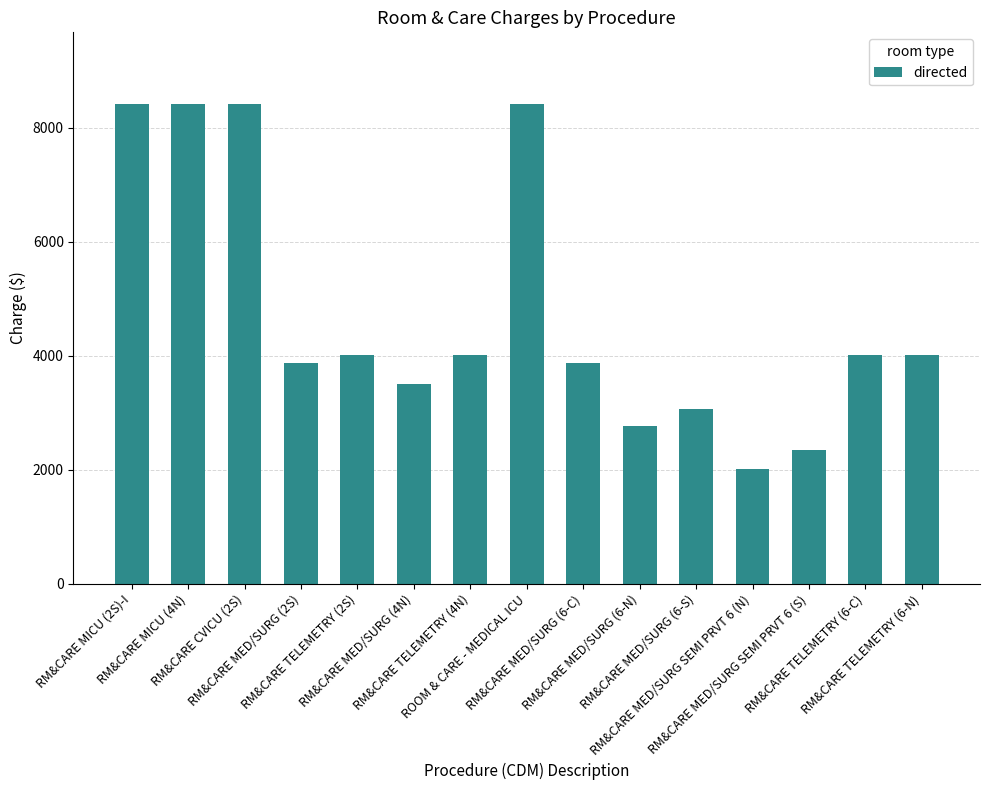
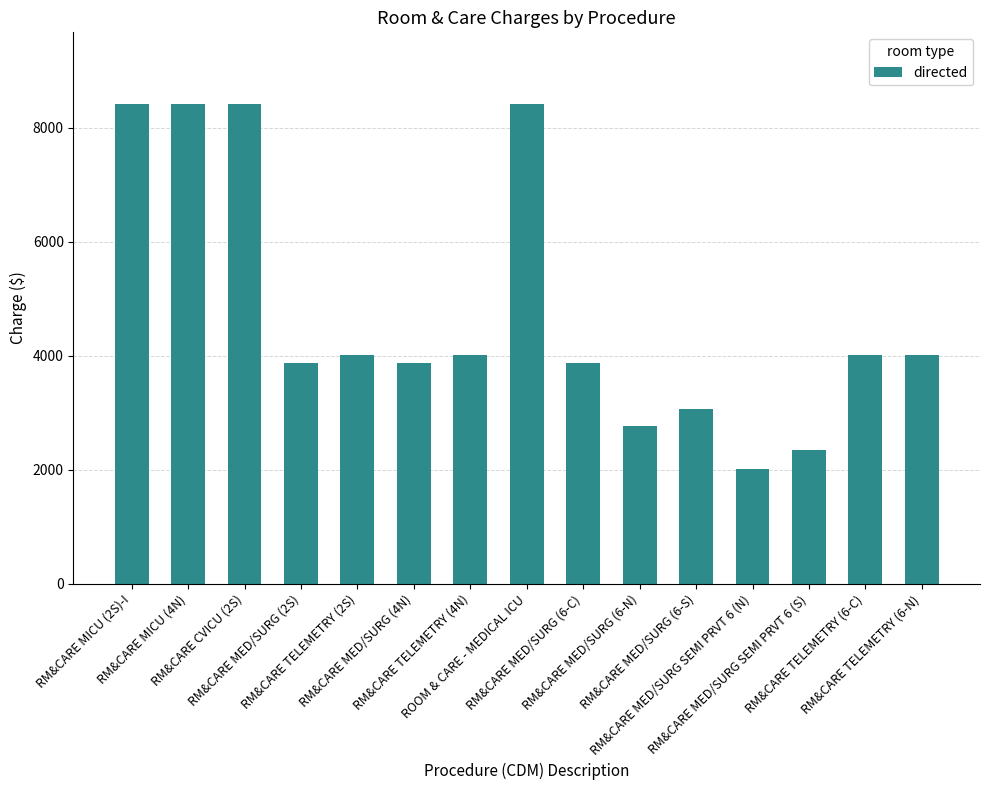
  {
    "RM&CARE MICU (2S)-I": 8400,
    "RM&CARE MICU (4N)": 8400,
    "RM&CARE CVICU (2S)": 8400,
    "RM&CARE MED/SURG (2S)": 3900,
    "RM&CARE TELEMETRY (2S)": 4000,
-   "RM&CARE MED/SURG (4N)": 3500,
+   "RM&CARE MED/SURG (4N)": 3900,
    "RM&CARE TELEMETRY (4N)": 4000,
    "ROOM & CARE - MEDICAL ICU": 8400,
    "RM&CARE MED/SURG (6-C)": 3900,
    "RM&CARE MED/SURG (6-N)": 2800,
    "RM&CARE MED/SURG (6-S)": 3100,
    "RM&CARE MED/SURG SEMI PRVT 6 (N)": 2000,
    "RM&CARE MED/SURG SEMI PRVT 6 (S)": 2400,
    "RM&CARE TELEMETRY (6-C)": 4000,
    "RM&CARE TELEMETRY (6-N)": 4000
  }
